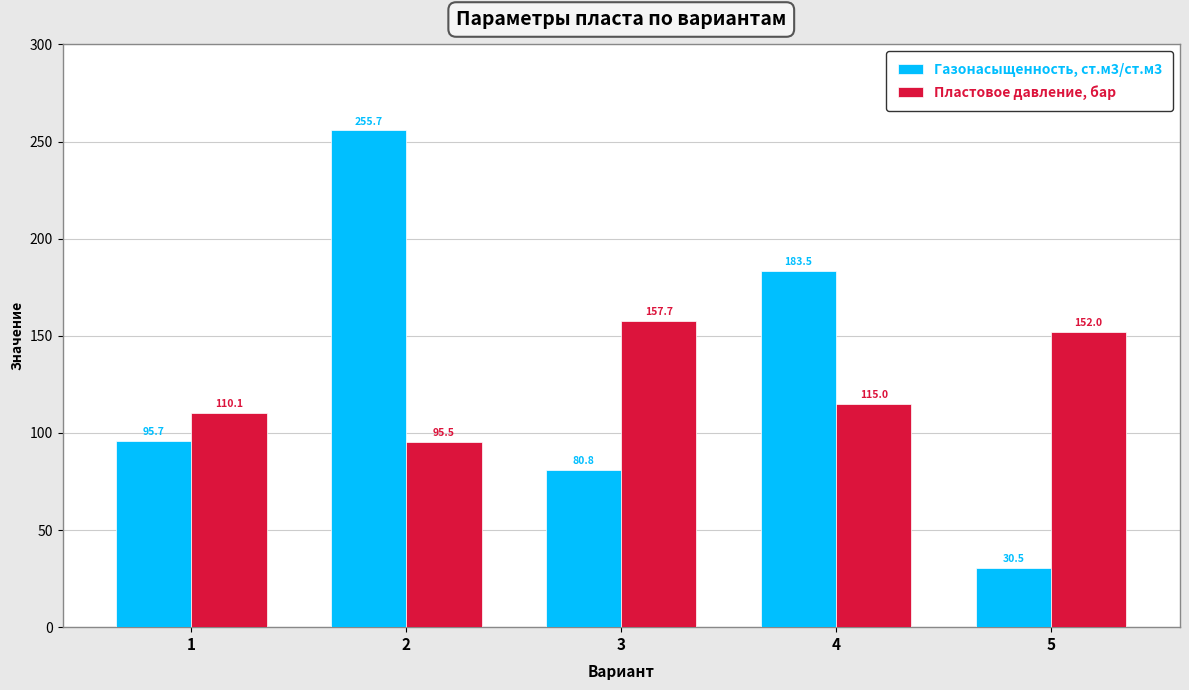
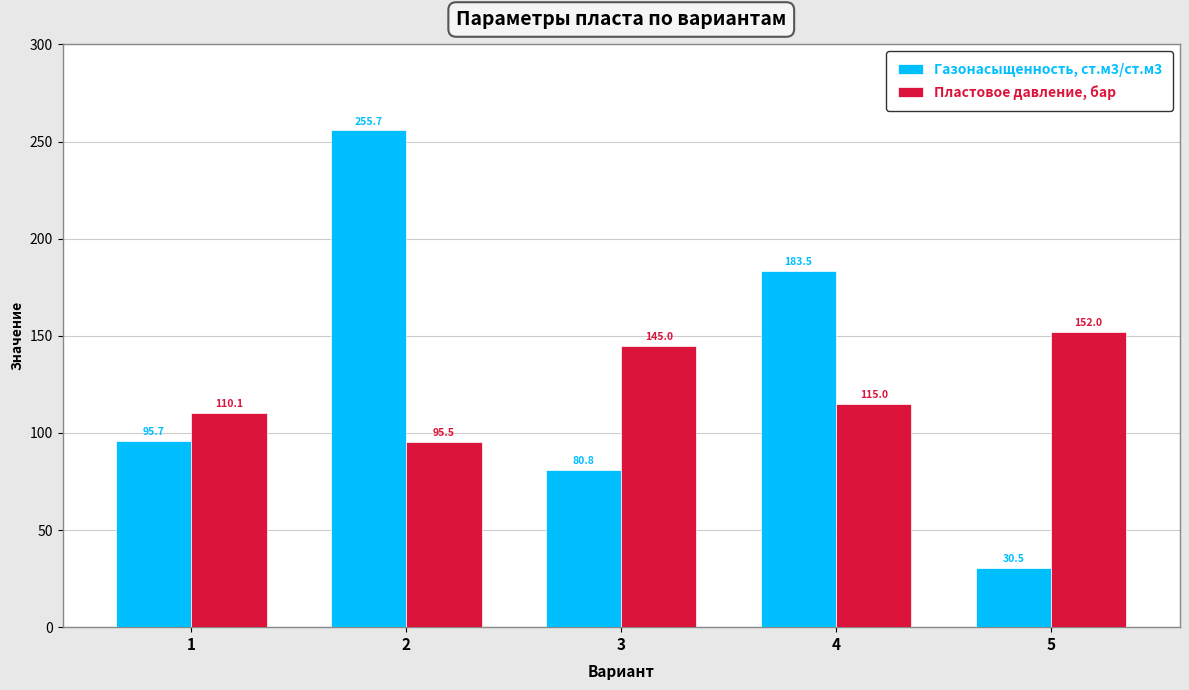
  {
    "Газонасыщенность, ст.м3/ст.м3": {
      "1": 95.7,
      "2": 255.7,
      "3": 80.8,
      "4": 183.5,
      "5": 30.5
    },
    "Пластовое давление, бар": {
      "1": 110.1,
      "2": 95.5,
-     "3": 157.7,
+     "3": 145.0,
      "4": 115.0,
      "5": 152.0
    }
  }
